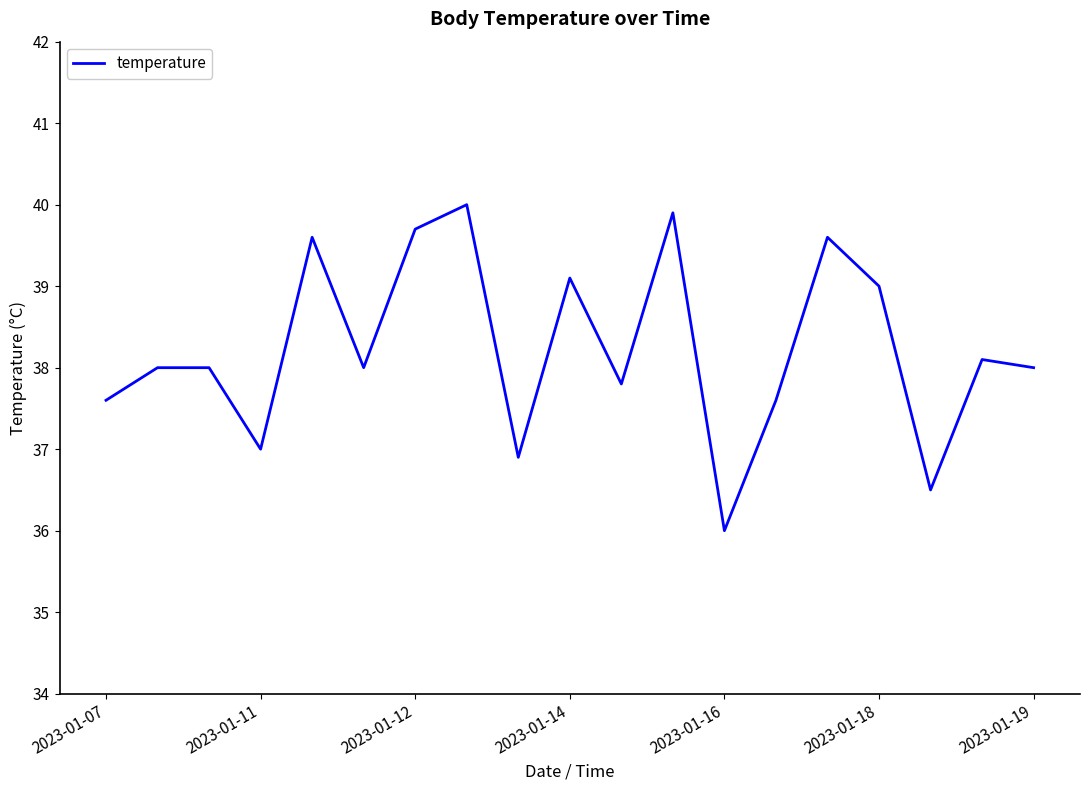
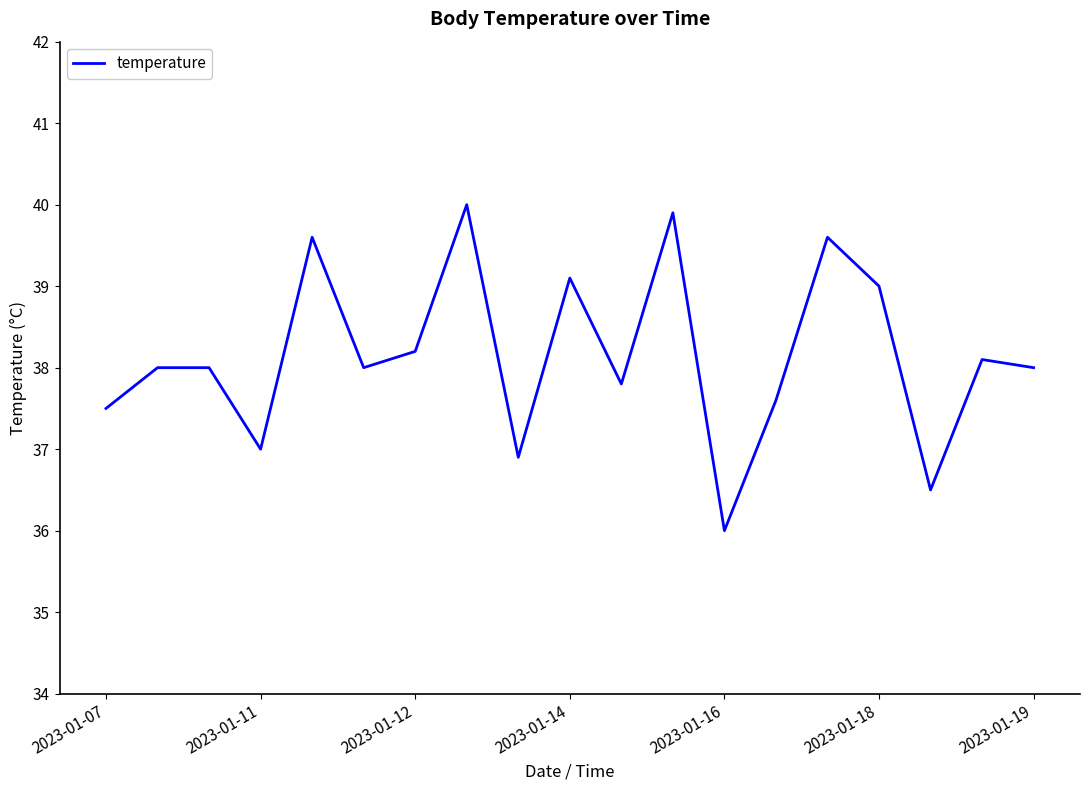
  {
-   "2023-01-07": 37.6,
+   "2023-01-07": 37.5,
    "2023-01-11": 37.0,
-   "2023-01-12": 39.7,
+   "2023-01-12": 38.2,
    "2023-01-14": 39.1,
    "2023-01-16": 36.0,
    "2023-01-18": 39.0,
    "2023-01-19": 38.0
  }
